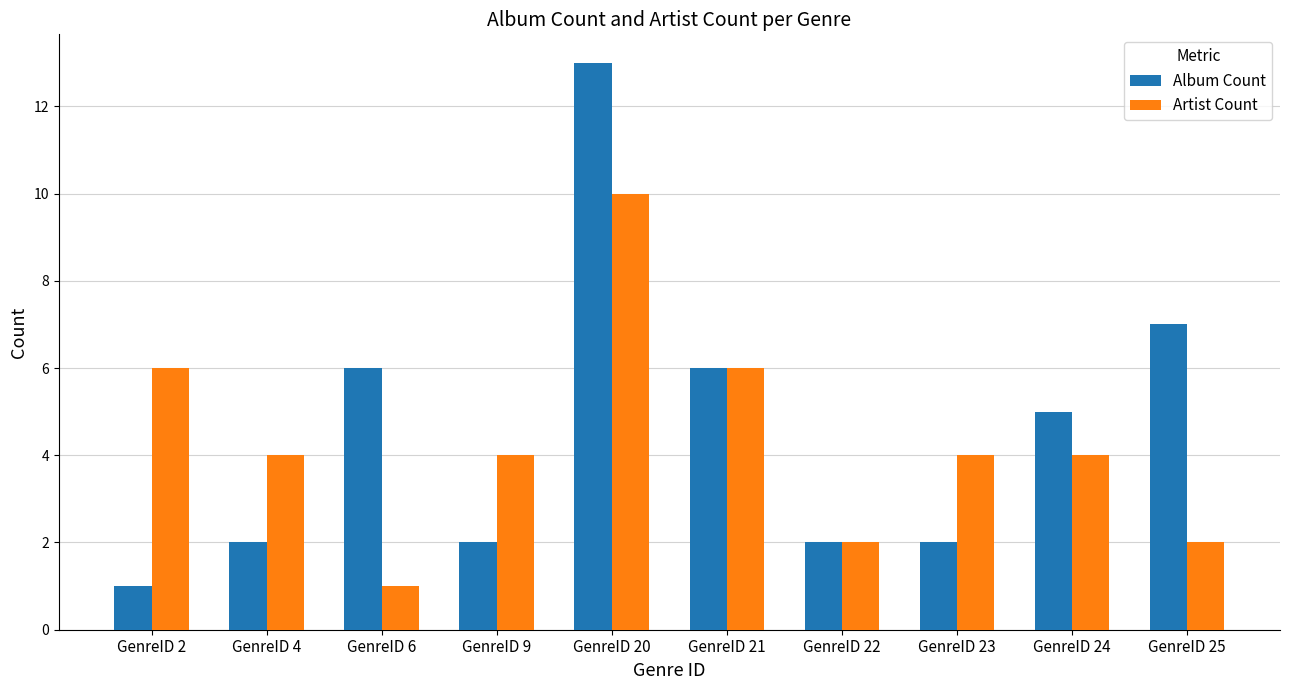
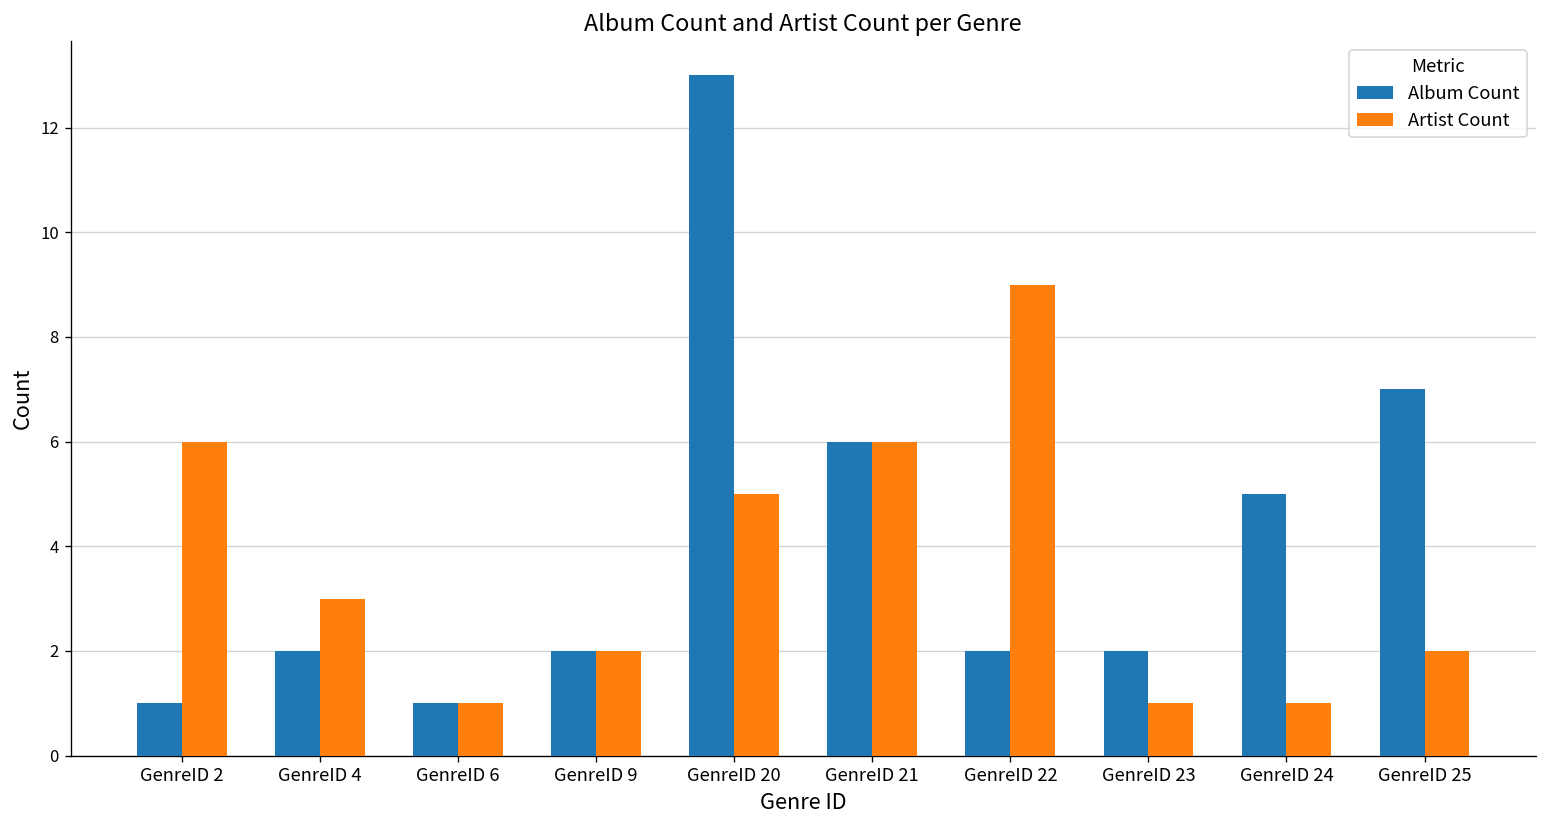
  {
    "Album Count": {
      "GenreID 2": 1,
      "GenreID 4": 2,
-     "GenreID 6": 6,
+     "GenreID 6": 1,
      "GenreID 9": 2,
      "GenreID 20": 13,
      "GenreID 21": 6,
      "GenreID 22": 2,
      "GenreID 23": 2,
      "GenreID 24": 5,
      "GenreID 25": 7
    },
    "Artist Count": {
      "GenreID 2": 6,
-     "GenreID 4": 4,
+     "GenreID 4": 3,
      "GenreID 6": 1,
-     "GenreID 9": 4,
-     "GenreID 20": 10,
+     "GenreID 9": 2,
+     "GenreID 20": 5,
      "GenreID 21": 6,
-     "GenreID 22": 2,
-     "GenreID 23": 4,
-     "GenreID 24": 4,
+     "GenreID 22": 9,
+     "GenreID 23": 1,
+     "GenreID 24": 1,
      "GenreID 25": 2
    }
  }
